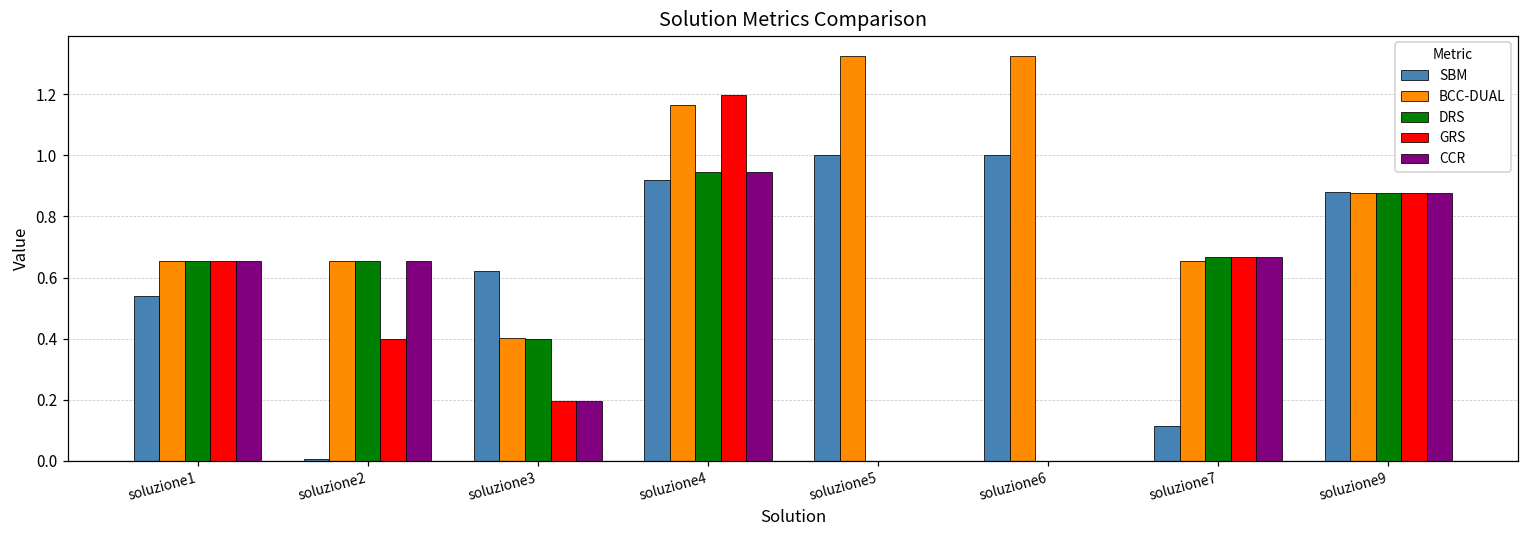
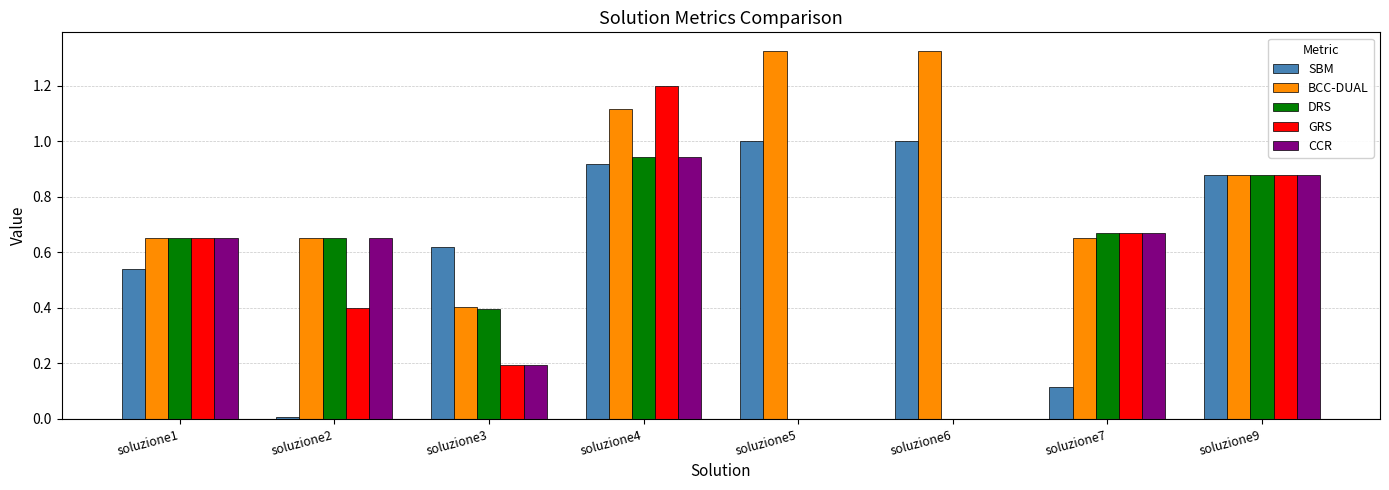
  {
    "SBM": {
      "soluzione1": 0.54,
      "soluzione3": 0.62,
      "soluzione4": 0.92,
      "soluzione5": 1.00,
      "soluzione6": 1.00,
      "soluzione7": 0.11,
      "soluzione9": 0.88
    },
    "BCC-DUAL": {
      "soluzione1": 0.65,
      "soluzione2": 0.65,
      "soluzione3": 0.40,
-     "soluzione4": 1.16,
+     "soluzione4": 1.11,
      "soluzione5": 1.32,
      "soluzione6": 1.33,
      "soluzione7": 0.65,
      "soluzione9": 0.88
    },
    "DRS": {
      "soluzione1": 0.65,
      "soluzione2": 0.65,
      "soluzione3": 0.40,
      "soluzione4": 0.94,
      "soluzione5": 0.00,
      "soluzione6": 0.00,
      "soluzione7": 0.67,
      "soluzione9": 0.88
    },
    "GRS": {
      "soluzione1": 0.65,
      "soluzione2": 0.40,
      "soluzione3": 0.20,
      "soluzione4": 1.20,
      "soluzione5": 0.00,
      "soluzione6": 0.00,
      "soluzione7": 0.67,
      "soluzione9": 0.88
    },
    "CCR": {
      "soluzione1": 0.65,
      "soluzione2": 0.65,
      "soluzione3": 0.20,
      "soluzione4": 0.94,
      "soluzione5": 0.00,
      "soluzione6": 0.00,
      "soluzione7": 0.67,
      "soluzione9": 0.88
    }
  }
